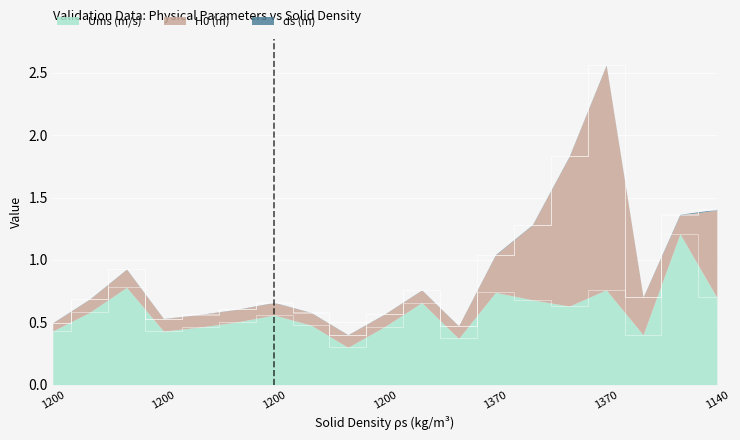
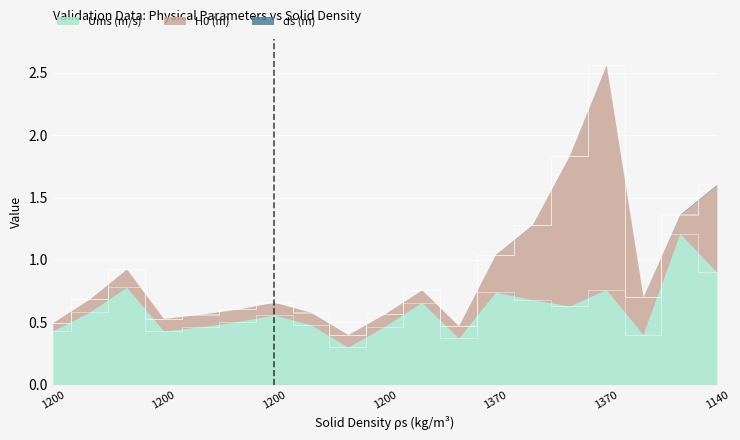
  {
    "Ums (m/s)": {
-     "1140": 0.7
+     "1140": 0.9
    }
  }
